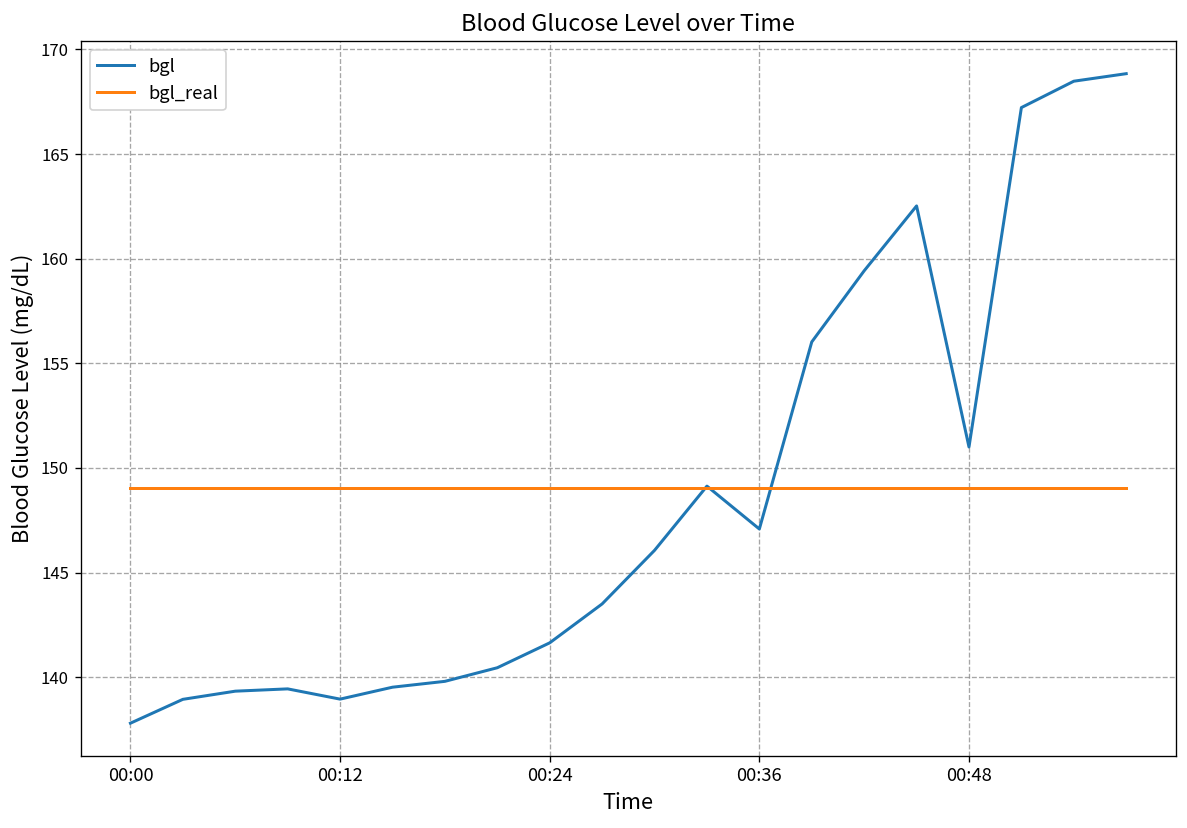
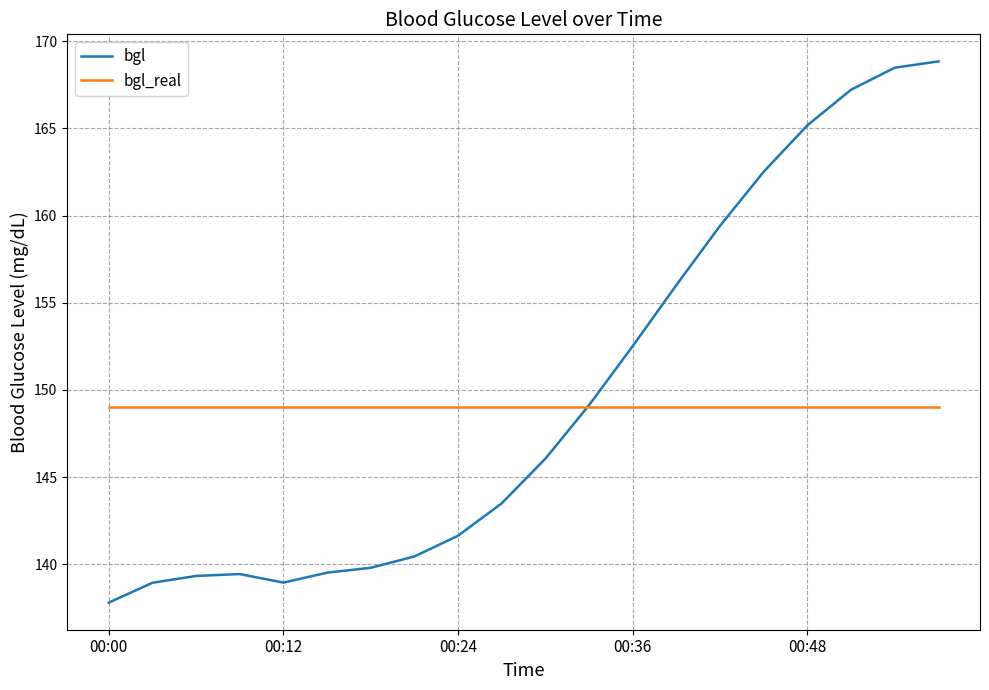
  {
    "bgl": {
      "00:00": 137.8,
      "00:12": 139.0,
      "00:24": 141.6,
-     "00:36": 147.1,
-     "00:48": 151.0
+     "00:36": 152.5,
+     "00:48": 165.2
    },
    "bgl_real": {
      "00:00": 149.0,
      "00:12": 149.0,
      "00:24": 149.0,
      "00:36": 149.0,
      "00:48": 149.0
    }
  }
